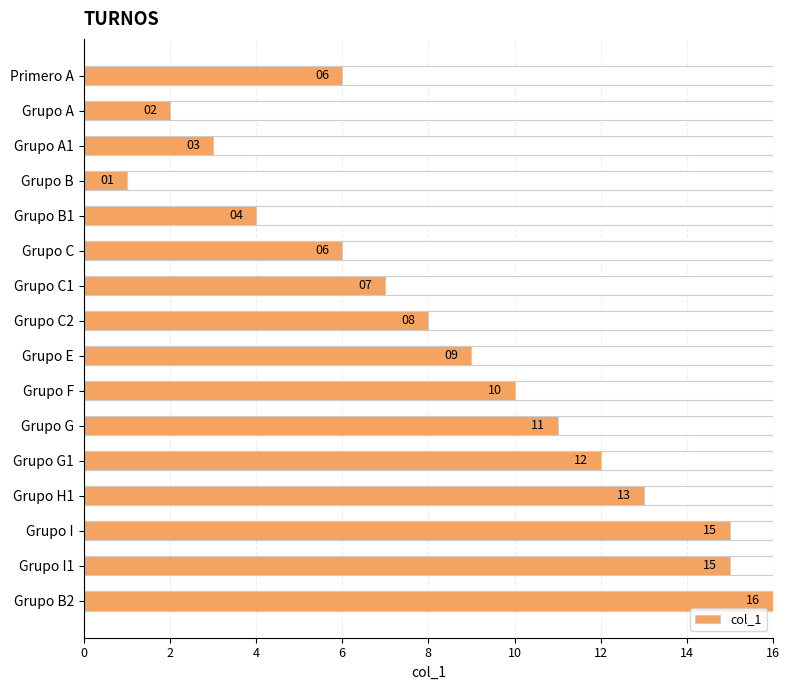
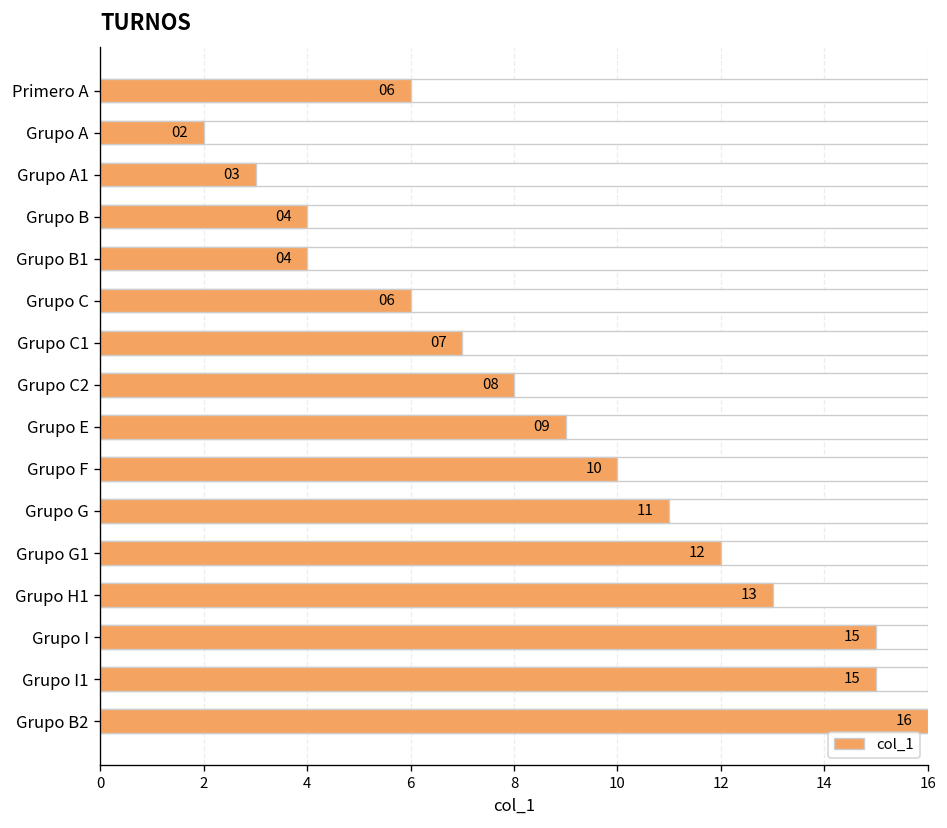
  {
    "col_1": {
-     "Grupo B": "01",
+     "Grupo B": "04",
      "Grupo B2": "16"
    }
  }
